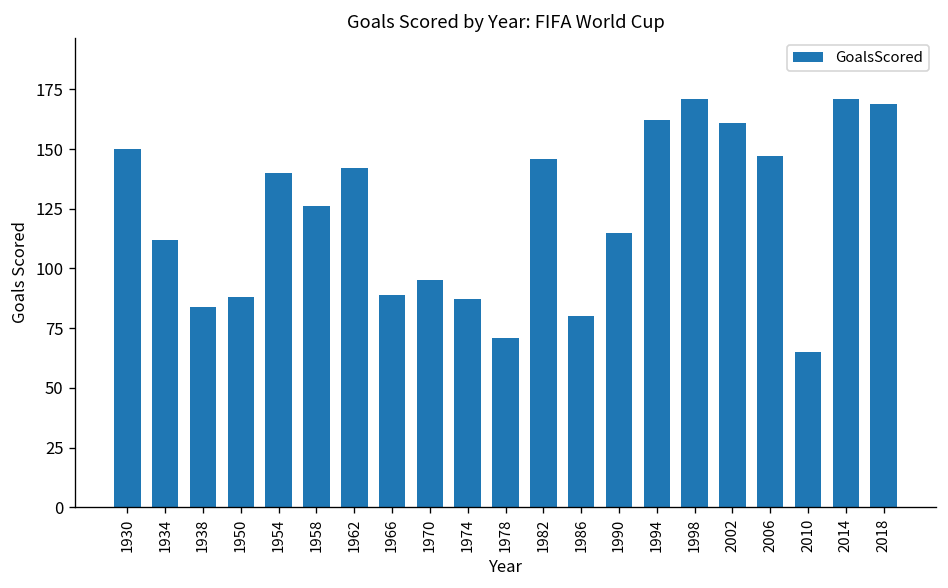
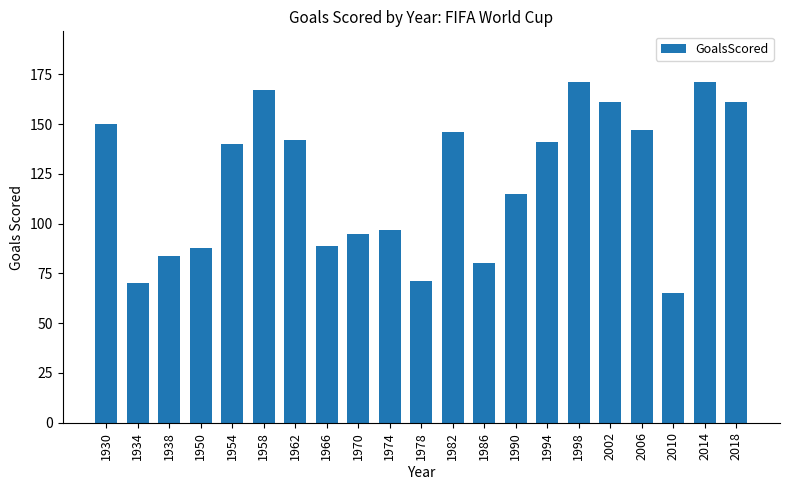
  {
    "1930": 150,
-   "1934": 112,
+   "1934": 70,
    "1938": 84,
    "1950": 88,
    "1954": 140,
-   "1958": 126,
+   "1958": 167,
    "1962": 142,
    "1966": 89,
    "1970": 95,
-   "1974": 87,
+   "1974": 97,
    "1978": 71,
    "1982": 146,
    "1986": 80,
    "1990": 115,
-   "1994": 162,
+   "1994": 141,
    "1998": 171,
    "2002": 161,
    "2006": 147,
    "2010": 65,
    "2014": 171,
-   "2018": 169
+   "2018": 161
  }
